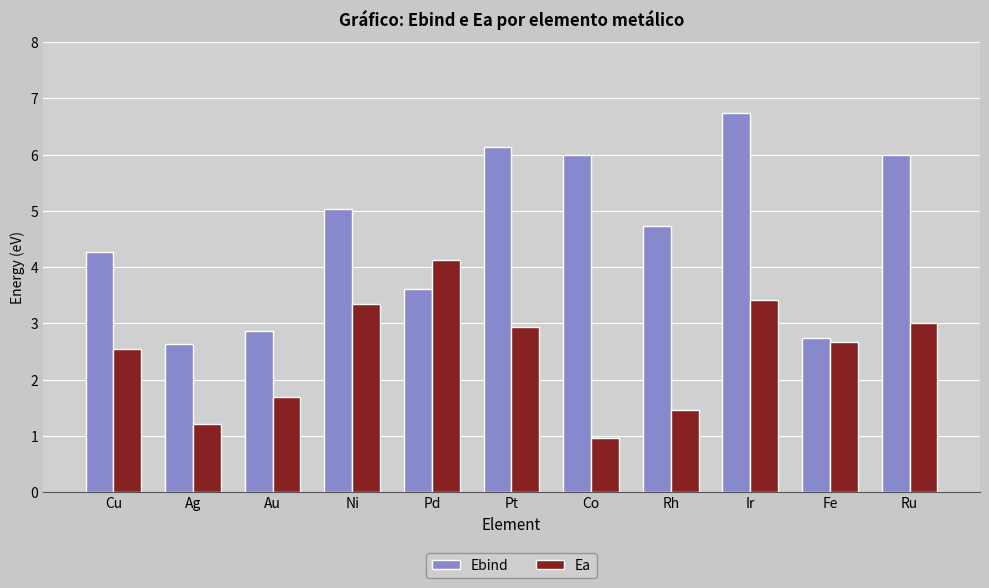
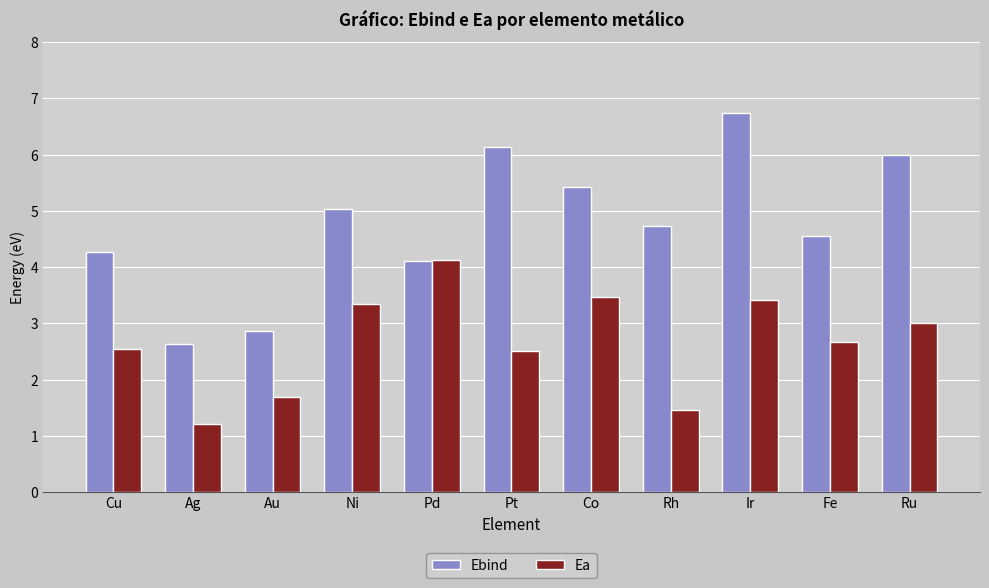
  {
    "Ebind": {
      "Cu": 4.3,
      "Ag": 2.6,
      "Au": 2.9,
      "Ni": 5.0,
-     "Pd": 3.6,
+     "Pd": 4.1,
      "Pt": 6.1,
-     "Co": 6.0,
+     "Co": 5.4,
      "Rh": 4.7,
      "Ir": 6.7,
-     "Fe": 2.7,
+     "Fe": 4.6,
      "Ru": 6.0
    },
    "Ea": {
      "Cu": 2.5,
      "Ag": 1.2,
      "Au": 1.7,
      "Ni": 3.3,
      "Pd": 4.1,
-     "Pt": 2.9,
-     "Co": 1.0,
+     "Pt": 2.5,
+     "Co": 3.5,
      "Rh": 1.5,
      "Ir": 3.4,
      "Fe": 2.7,
      "Ru": 3.0
    }
  }
